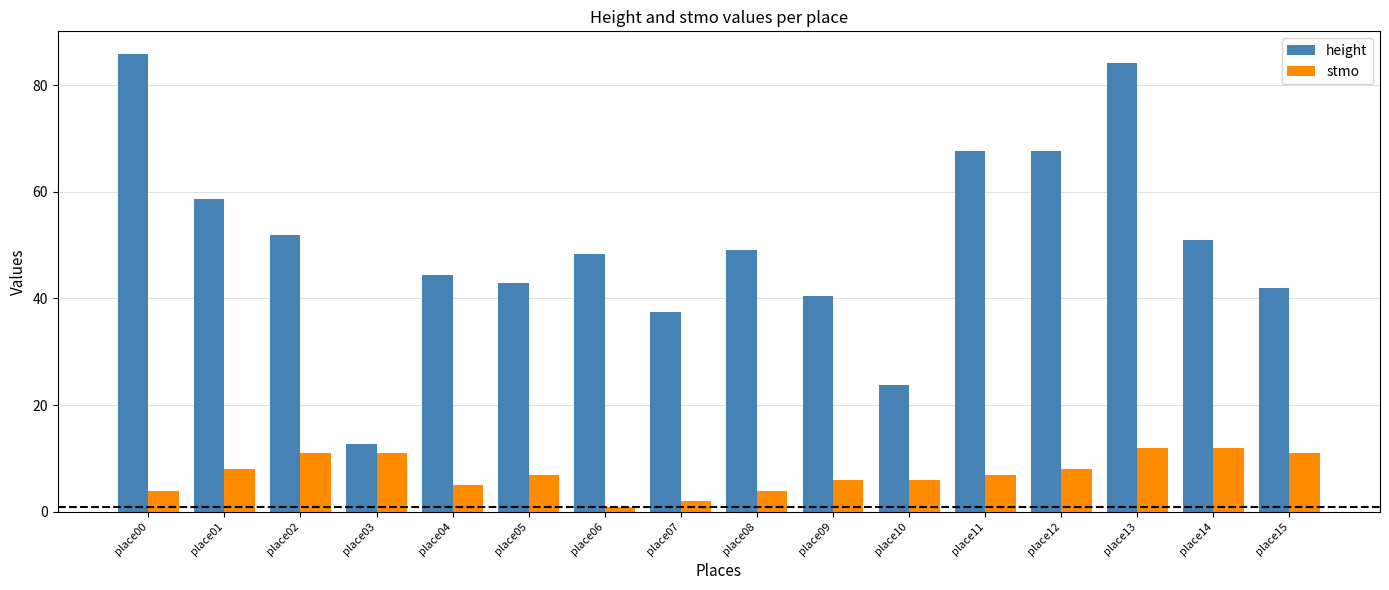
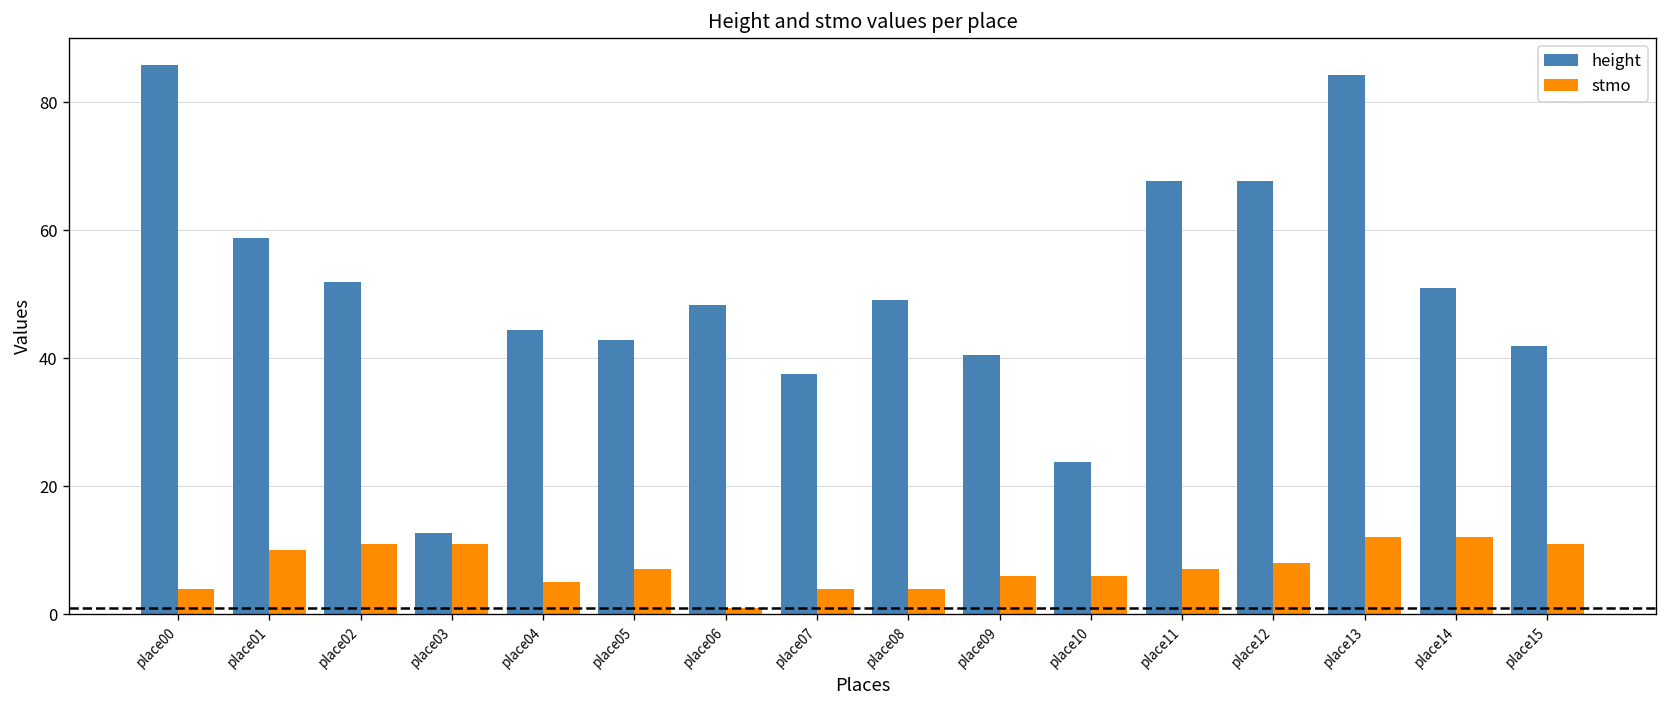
  {
    "height": {
      "place00": 86,
      "place01": 59,
      "place02": 52,
      "place03": 13,
      "place04": 44,
      "place05": 43,
      "place06": 48,
      "place07": 37,
      "place08": 49,
      "place09": 40,
      "place10": 24,
      "place11": 68,
      "place12": 68,
      "place13": 84,
      "place14": 51,
      "place15": 42
    },
    "stmo": {
      "place00": 4,
-     "place01": 8,
+     "place01": 10,
      "place02": 11,
      "place03": 11,
      "place04": 5,
      "place05": 7,
      "place06": 1,
-     "place07": 2,
+     "place07": 4,
      "place08": 4,
      "place09": 6,
      "place10": 6,
      "place11": 7,
      "place12": 8,
      "place13": 12,
      "place14": 12,
      "place15": 11
    }
  }
